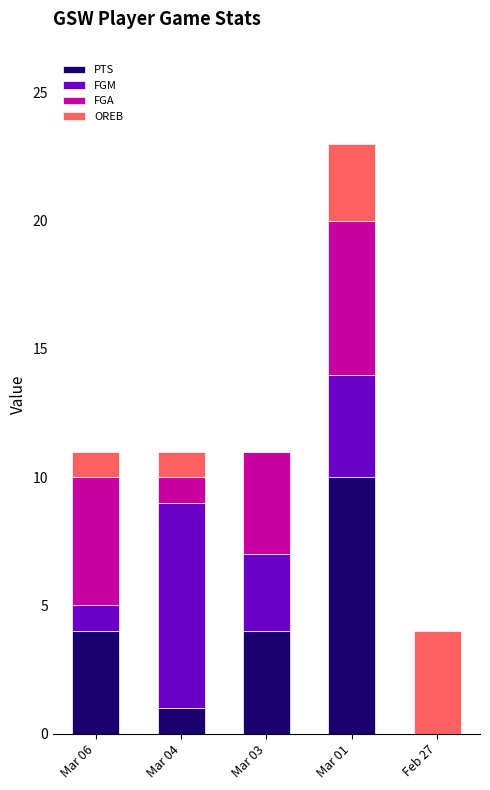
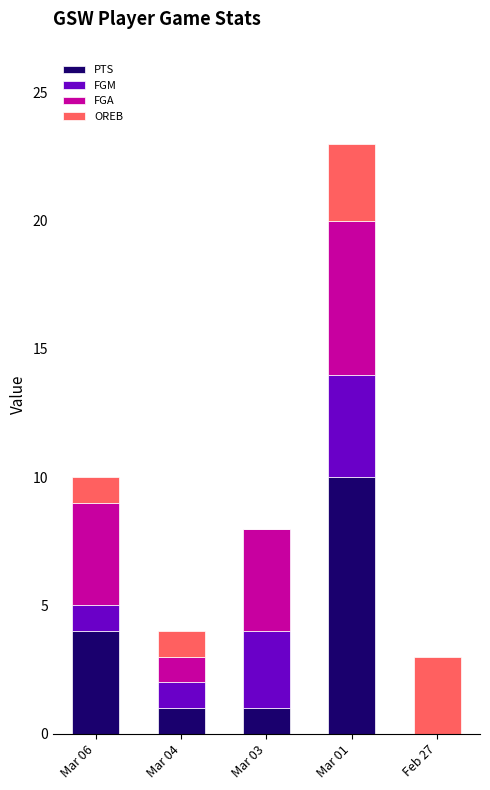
  {
    "PTS": {
      "Mar 06": 4,
      "Mar 04": 1,
-     "Mar 03": 4,
+     "Mar 03": 1,
      "Mar 01": 10,
      "Feb 27": 0
    },
    "FGM": {
      "Mar 06": 1,
-     "Mar 04": 8,
+     "Mar 04": 1,
      "Mar 03": 3,
      "Mar 01": 4,
      "Feb 27": 0
    },
    "FGA": {
-     "Mar 06": 5,
+     "Mar 06": 4,
      "Mar 04": 1,
      "Mar 03": 4,
      "Mar 01": 6,
      "Feb 27": 0
    },
    "OREB": {
      "Mar 06": 1,
      "Mar 04": 1,
      "Mar 03": 0,
      "Mar 01": 3,
-     "Feb 27": 4
+     "Feb 27": 3
    }
  }
